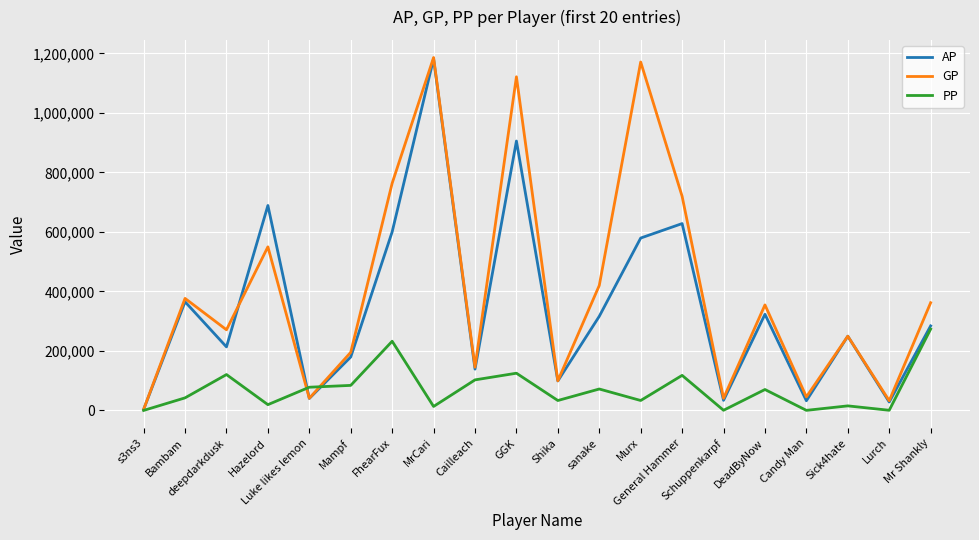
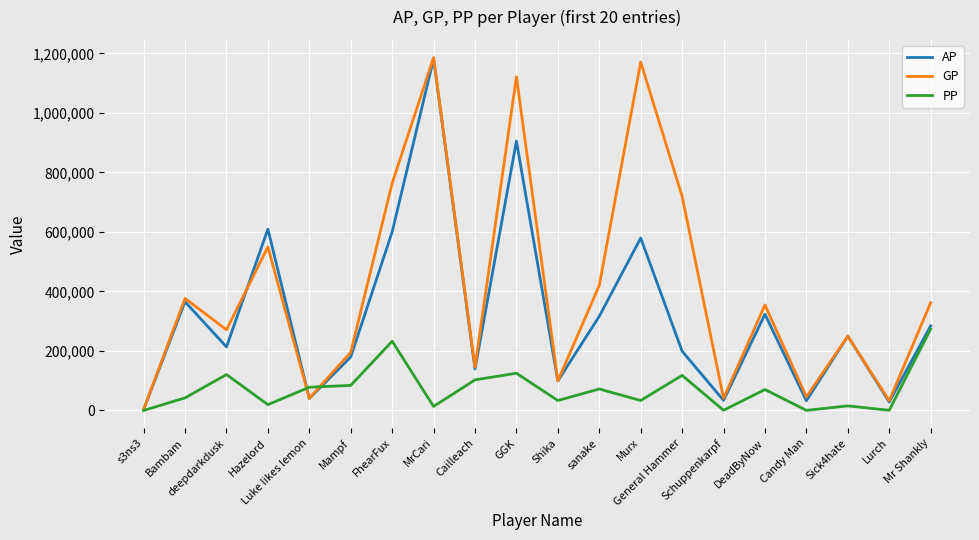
  {
    "AP": {
      "Bambam": "370,000",
      "deepdarkdusk": "210,000",
-     "Hazelord": "690,000",
+     "Hazelord": "610,000",
      "Mampf": "180,000",
      "FhearFux": "600,000",
      "GGK": "910,000",
      "sanake": "320,000",
      "Murx": "580,000",
-     "General Hammer": "630,000",
+     "General Hammer": "200,000",
      "DeadByNow": "320,000",
      "Candy Man": "30,000",
      "Mr Shankly": "280,000"
    },
    "GP": {
      "Bambam": "380,000",
      "deepdarkdusk": "270,000",
      "Hazelord": "550,000",
      "Mampf": "200,000",
      "FhearFux": "760,000",
      "GGK": "1,120,000",
      "sanake": "420,000",
      "Murx": "1,170,000",
      "General Hammer": "720,000",
      "DeadByNow": "350,000",
      "Candy Man": "50,000",
      "Mr Shankly": "360,000"
    },
    "PP": {
      "Bambam": "40,000",
      "deepdarkdusk": "120,000",
      "Hazelord": "20,000",
      "Luke likes lemon": "80,000",
      "Mampf": "80,000",
      "FhearFux": "230,000",
      "MrCari": "10,000",
      "Cailleach": "100,000",
      "GGK": "130,000",
      "Shika": "30,000",
      "sanake": "70,000",
      "Murx": "30,000",
      "General Hammer": "120,000",
      "Schuppenkarpf": "0",
      "DeadByNow": "70,000",
      "Candy Man": "0",
      "Sick4hate": "20,000",
      "Lurch": "0",
      "Mr Shankly": "270,000"
    }
  }
